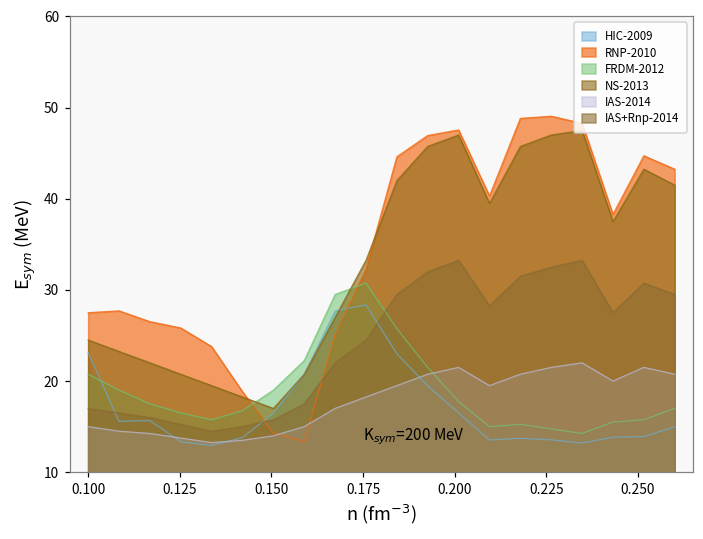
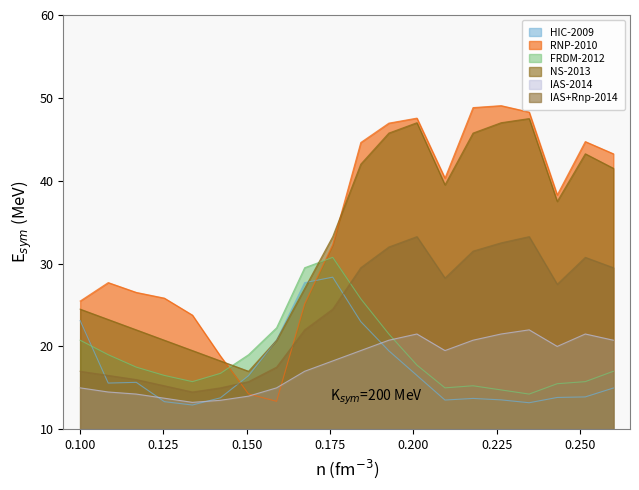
  {
    "HIC-2009": {
      "0.100": 23
    },
    "RNP-2010": {
-     "0.100": 28
+     "0.100": 25
    },
    "FRDM-2012": {
      "0.100": 21
    },
    "IAS-2014": {
      "0.100": 15
    }
  }
